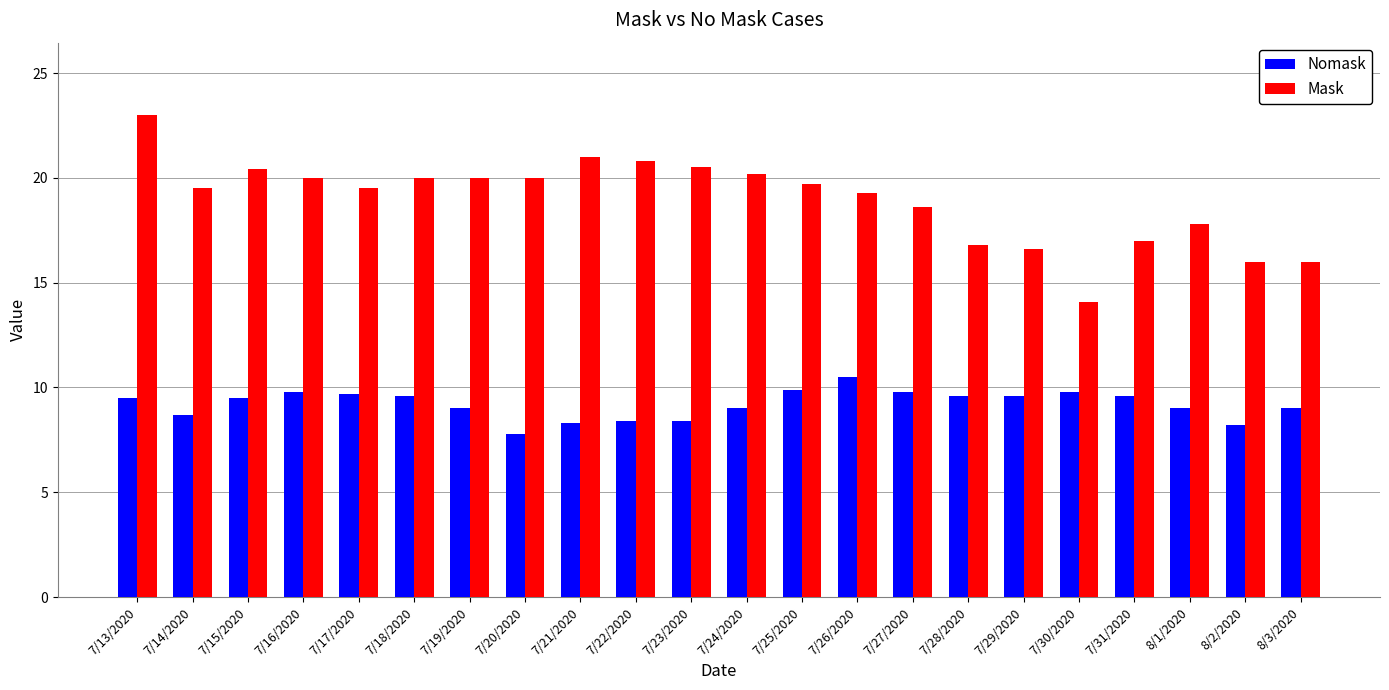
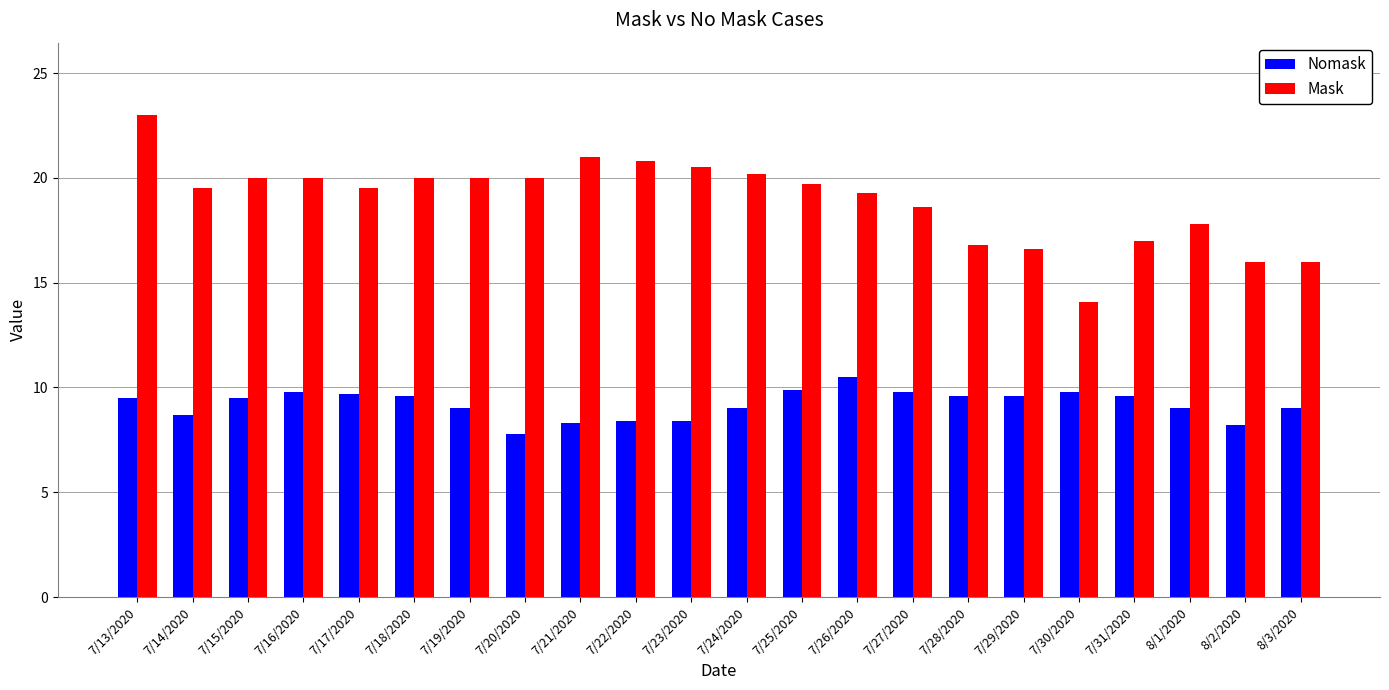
  {
    "Nomask": {
      "7/13/2020": 9.5,
      "7/14/2020": 8.7,
      "7/15/2020": 9.5,
      "7/16/2020": 9.8,
      "7/17/2020": 9.7,
      "7/18/2020": 9.6,
      "7/19/2020": 9.0,
      "7/20/2020": 7.8,
      "7/21/2020": 8.3,
      "7/22/2020": 8.4,
      "7/23/2020": 8.4,
      "7/24/2020": 9.0,
      "7/25/2020": 9.9,
      "7/26/2020": 10.5,
      "7/27/2020": 9.8,
      "7/28/2020": 9.6,
      "7/29/2020": 9.6,
      "7/30/2020": 9.8,
      "7/31/2020": 9.6,
      "8/1/2020": 9.0,
      "8/2/2020": 8.2,
      "8/3/2020": 9.0
    },
    "Mask": {
      "7/13/2020": 23.0,
      "7/14/2020": 19.5,
-     "7/15/2020": 20.4,
+     "7/15/2020": 20.0,
      "7/16/2020": 20.0,
      "7/17/2020": 19.5,
      "7/18/2020": 20.0,
      "7/19/2020": 20.0,
      "7/20/2020": 20.0,
      "7/21/2020": 21.0,
      "7/22/2020": 20.8,
      "7/23/2020": 20.5,
      "7/24/2020": 20.2,
      "7/25/2020": 19.7,
      "7/26/2020": 19.3,
      "7/27/2020": 18.6,
      "7/28/2020": 16.8,
      "7/29/2020": 16.6,
      "7/30/2020": 14.1,
      "7/31/2020": 17.0,
      "8/1/2020": 17.8,
      "8/2/2020": 16.0,
      "8/3/2020": 16.0
    }
  }
